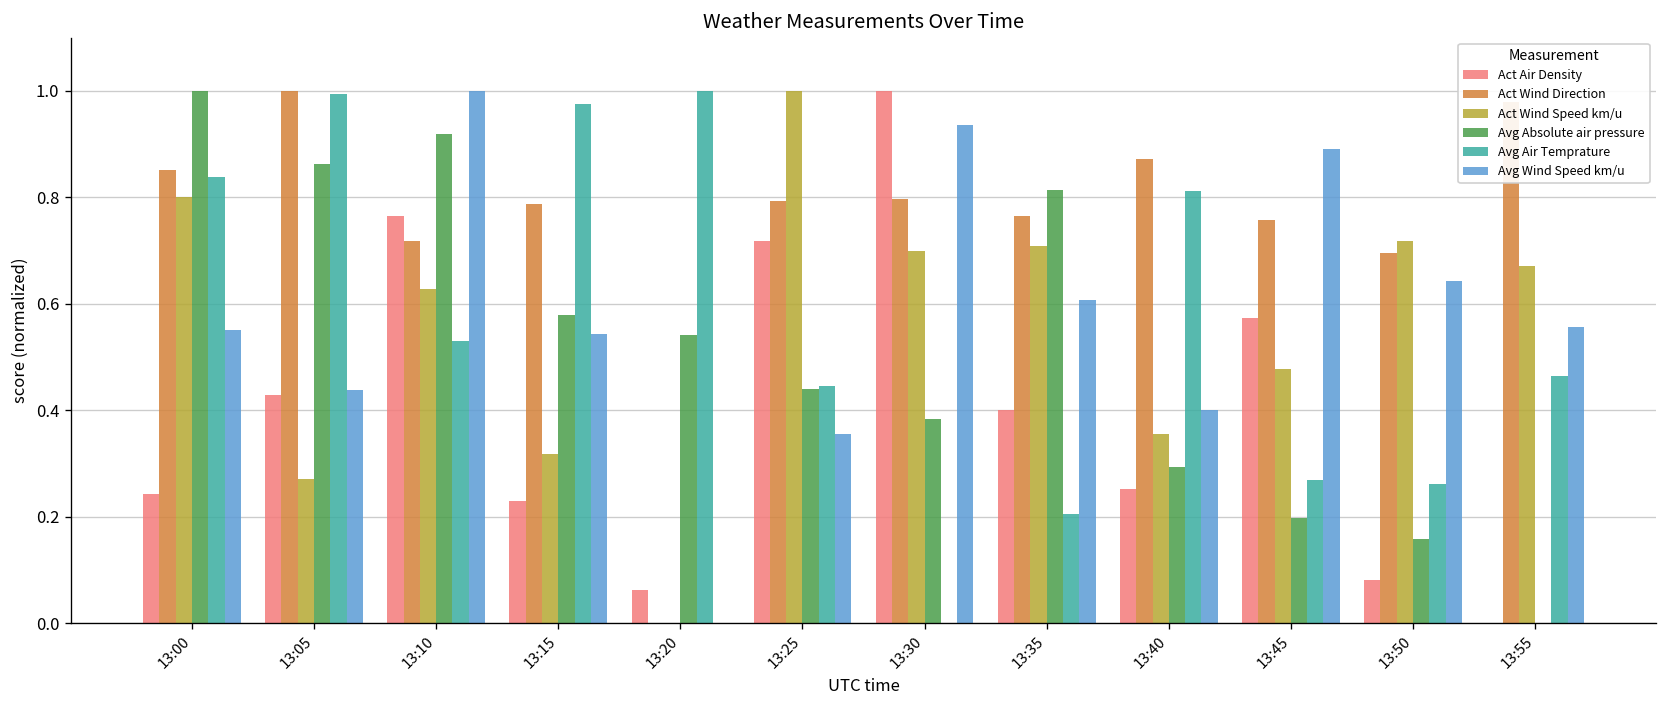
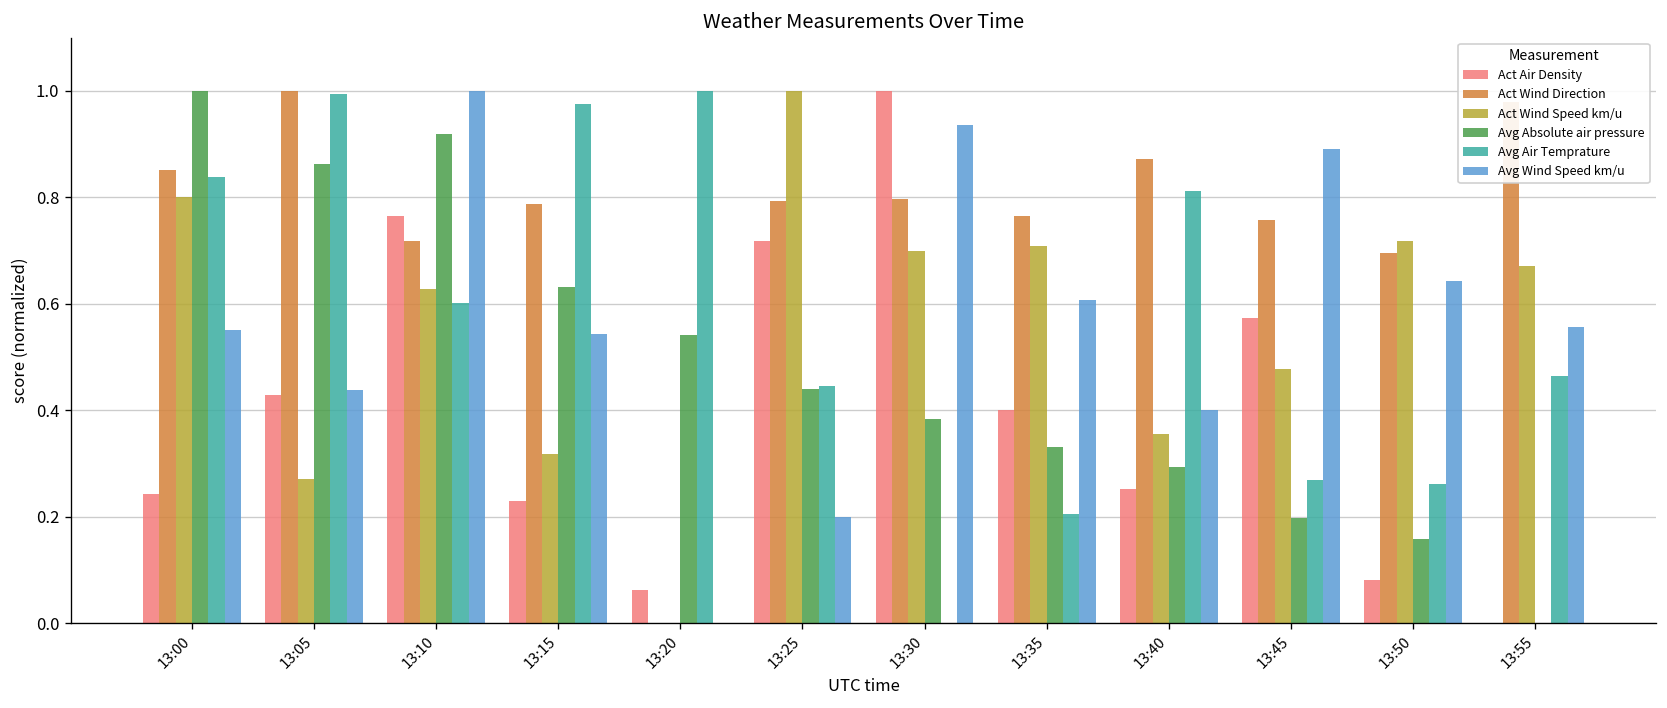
  {
    "Act Air Density": {
      "13:00": 0.24,
      "13:05": 0.43,
      "13:10": 0.77,
      "13:15": 0.23,
      "13:20": 0.06,
      "13:25": 0.72,
      "13:30": 1.00,
      "13:35": 0.40,
      "13:40": 0.25,
      "13:45": 0.57,
      "13:50": 0.08,
      "13:55": 0.00
    },
    "Avg Absolute air pressure": {
      "13:00": 1.00,
      "13:05": 0.86,
      "13:10": 0.92,
-     "13:15": 0.58,
+     "13:15": 0.63,
      "13:20": 0.54,
      "13:25": 0.44,
      "13:30": 0.38,
-     "13:35": 0.81,
+     "13:35": 0.33,
      "13:40": 0.29,
      "13:45": 0.20,
      "13:50": 0.16,
      "13:55": 0.00
    },
    "Avg Air Temprature": {
      "13:00": 0.84,
      "13:05": 0.99,
-     "13:10": 0.53,
+     "13:10": 0.60,
      "13:15": 0.97,
      "13:20": 1.00,
      "13:25": 0.44,
      "13:30": 0.00,
      "13:35": 0.21,
      "13:40": 0.81,
      "13:45": 0.27,
      "13:50": 0.26,
      "13:55": 0.46
    },
    "Avg Wind Speed km/u": {
      "13:00": 0.55,
      "13:05": 0.44,
      "13:10": 1.00,
      "13:15": 0.54,
      "13:20": 0.00,
-     "13:25": 0.35,
+     "13:25": 0.20,
      "13:30": 0.94,
      "13:35": 0.61,
      "13:40": 0.40,
      "13:45": 0.89,
      "13:50": 0.64,
      "13:55": 0.56
    }
  }
